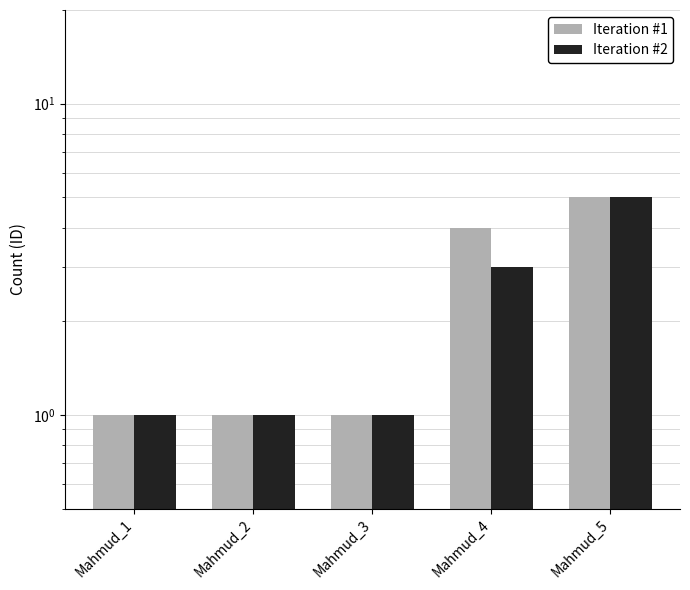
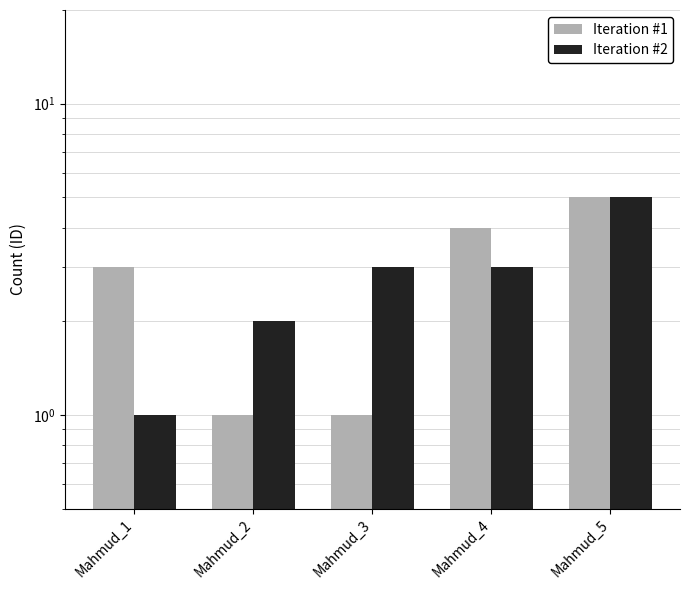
  {
    "Iteration #1": {
-     "Mahmud_1": 1,
+     "Mahmud_1": 3,
      "Mahmud_2": 1,
      "Mahmud_3": 1,
      "Mahmud_4": 4,
      "Mahmud_5": 5
    },
    "Iteration #2": {
      "Mahmud_1": 1,
-     "Mahmud_2": 1,
-     "Mahmud_3": 1,
+     "Mahmud_2": 2,
+     "Mahmud_3": 3,
      "Mahmud_4": 3,
      "Mahmud_5": 5
    }
  }
